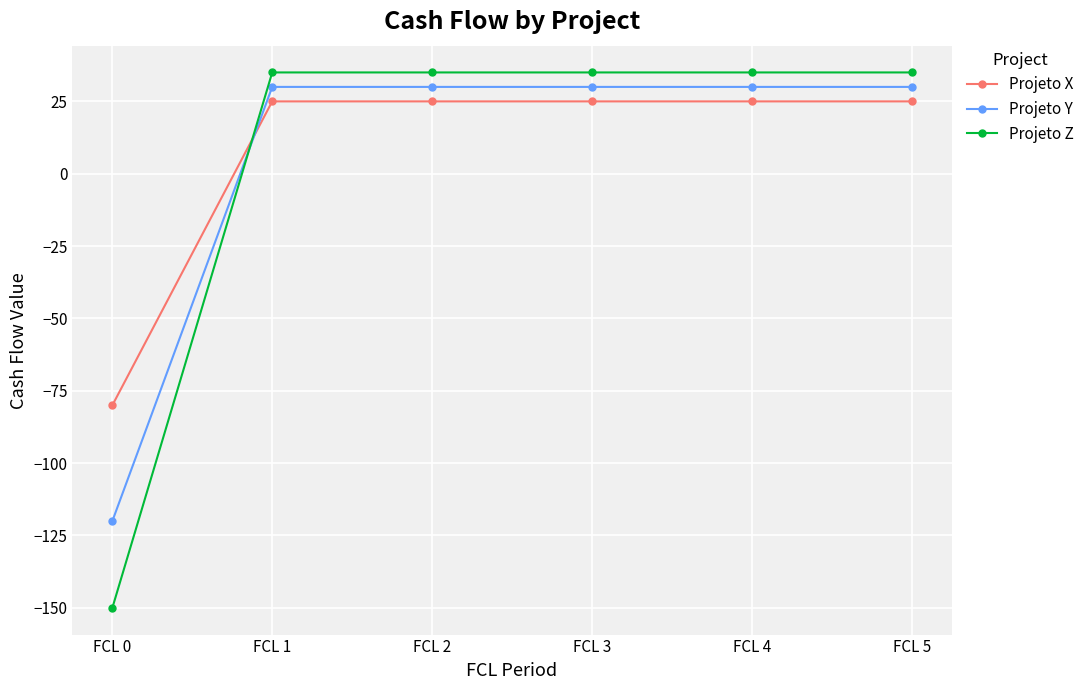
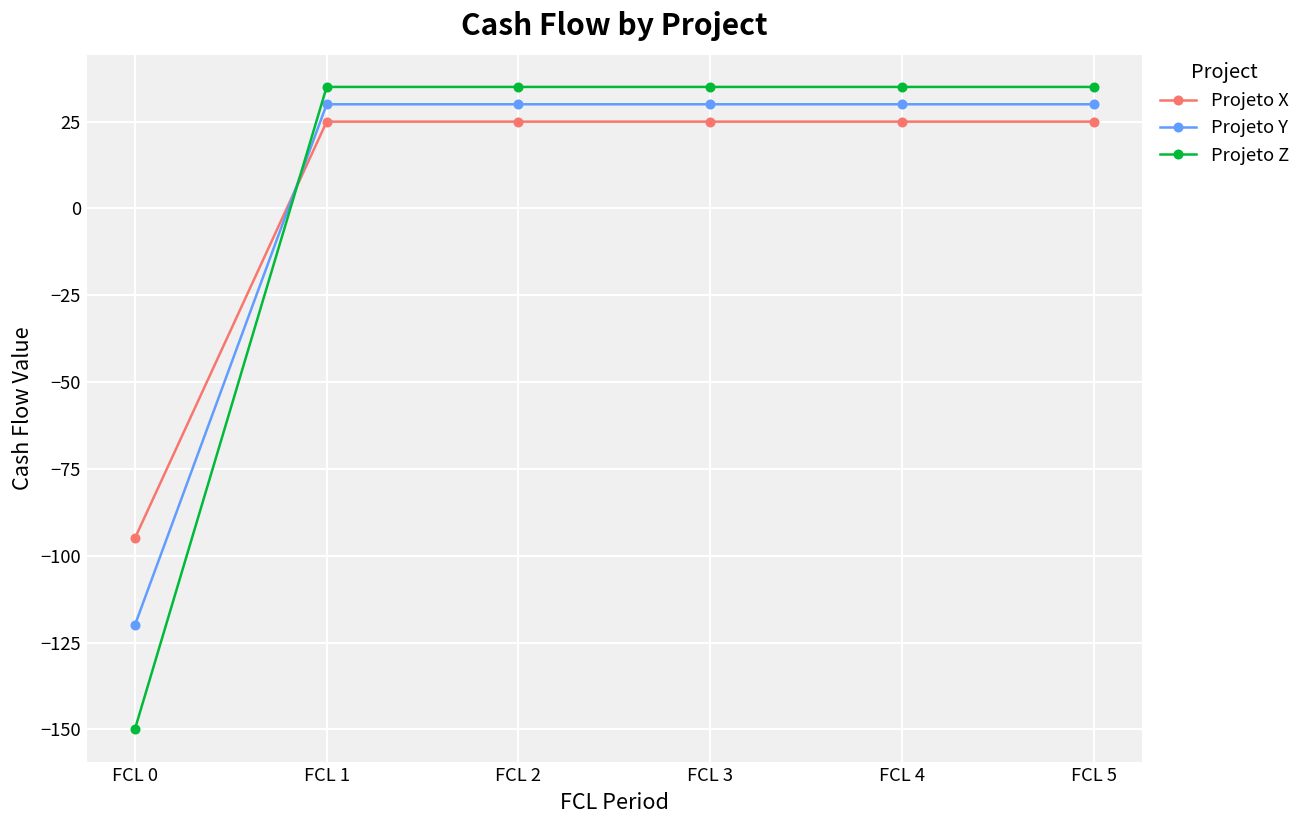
  {
    "Projeto X": {
-     "FCL 0": -80,
+     "FCL 0": -95,
      "FCL 1": 25,
      "FCL 2": 25,
      "FCL 3": 25,
      "FCL 4": 25,
      "FCL 5": 25
    },
    "Projeto Y": {
      "FCL 0": -120,
      "FCL 1": 30,
      "FCL 2": 30,
      "FCL 3": 30,
      "FCL 4": 30,
      "FCL 5": 30
    },
    "Projeto Z": {
      "FCL 0": -150,
      "FCL 1": 35,
      "FCL 2": 35,
      "FCL 3": 35,
      "FCL 4": 35,
      "FCL 5": 35
    }
  }
